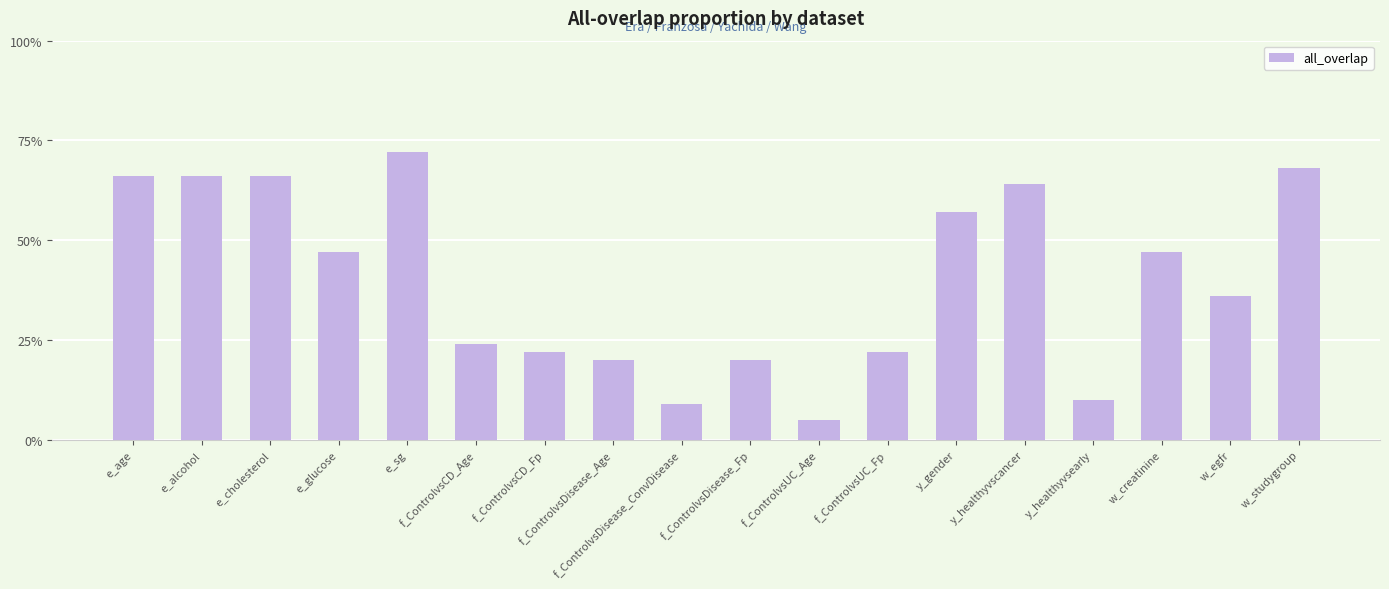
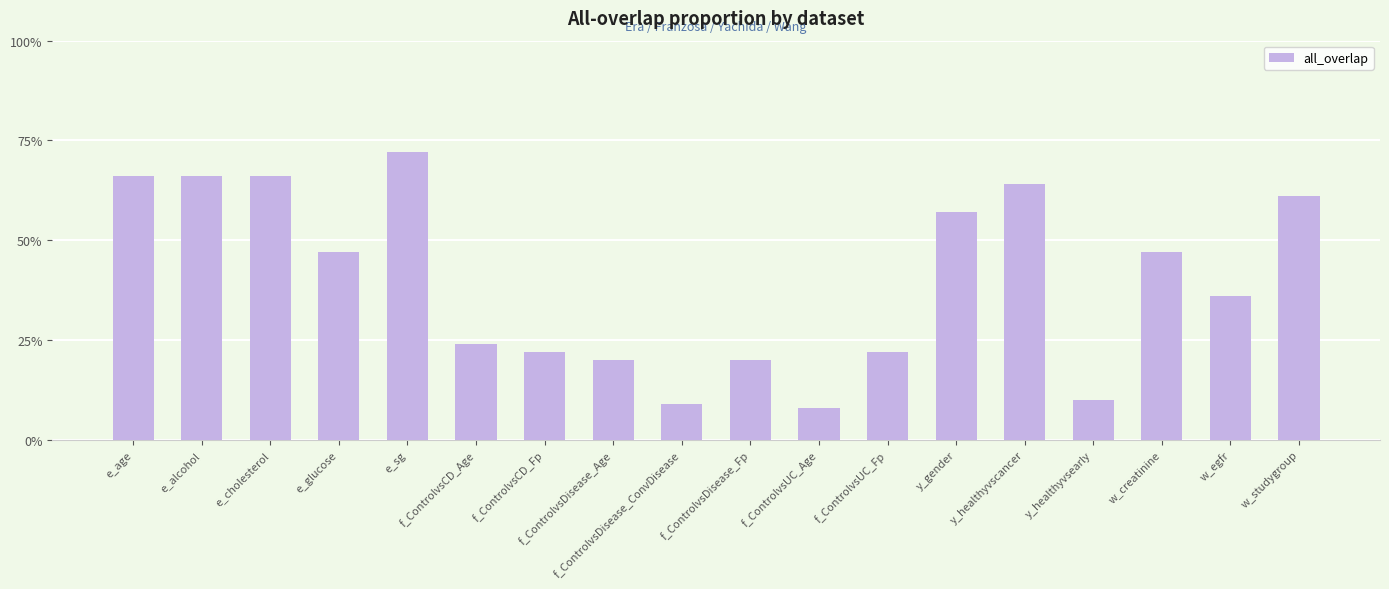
  {
    "e_age": "66%",
    "e_alcohol": "66%",
    "e_cholesterol": "66%",
    "e_glucose": "47%",
    "e_sg": "72%",
    "f_ControlvsCD_Age": "24%",
    "f_ControlvsCD_Fp": "22%",
    "f_ControlvsDisease_Age": "20%",
    "f_ControlvsDisease_ConvDisease": "9%",
    "f_ControlvsDisease_Fp": "20%",
-   "f_ControlvsUC_Age": "5%",
+   "f_ControlvsUC_Age": "8%",
    "f_ControlvsUC_Fp": "22%",
    "y_gender": "57%",
    "y_healthyvscancer": "64%",
    "y_healthyvsearly": "10%",
    "w_creatinine": "47%",
    "w_egfr": "36%",
-   "w_studygroup": "68%"
+   "w_studygroup": "61%"
  }
